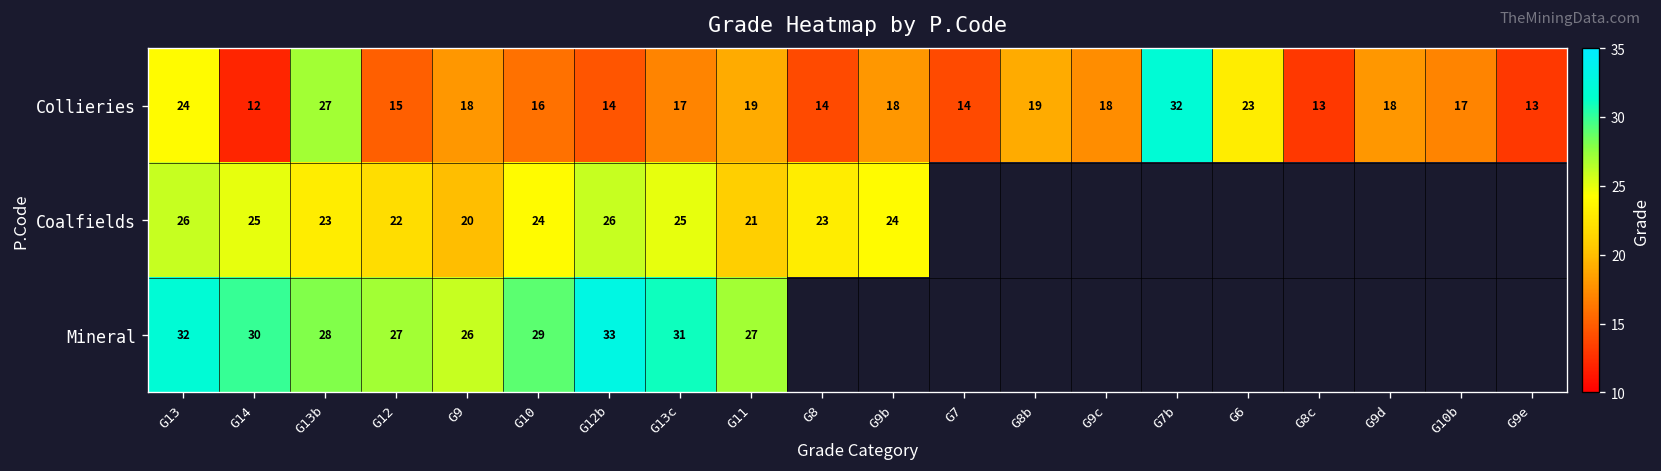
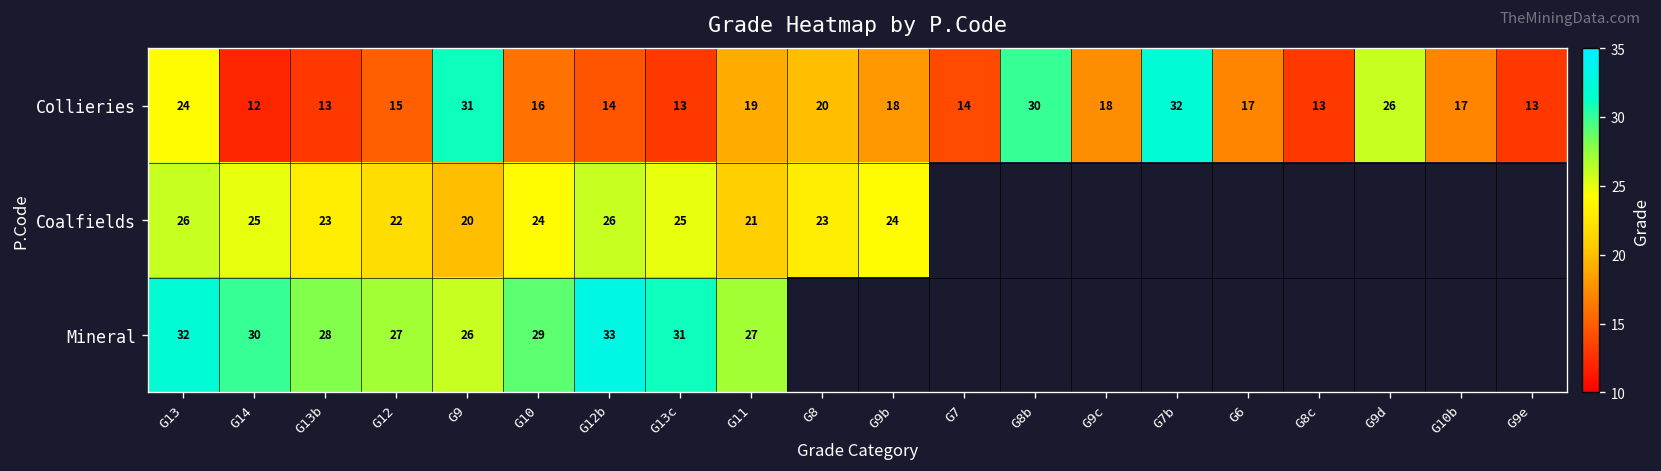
  {
    "Collieries": {
      "G13": 24,
      "G14": 12,
-     "G13b": 27,
+     "G13b": 13,
      "G12": 15,
-     "G9": 18,
+     "G9": 31,
      "G10": 16,
      "G12b": 14,
-     "G13c": 17,
+     "G13c": 13,
      "G11": 19,
-     "G8": 14,
+     "G8": 20,
      "G9b": 18,
      "G7": 14,
-     "G8b": 19,
+     "G8b": 30,
      "G9c": 18,
      "G7b": 32,
-     "G6": 23,
+     "G6": 17,
      "G8c": 13,
-     "G9d": 18,
+     "G9d": 26,
      "G10b": 17,
      "G9e": 13
    },
    "Coalfields": {
      "G13": 26,
      "G14": 25,
      "G13b": 23,
      "G12": 22,
      "G9": 20,
      "G10": 24,
      "G12b": 26,
      "G13c": 25,
      "G11": 21,
      "G8": 23,
      "G9b": 24
    },
    "Mineral": {
      "G13": 32,
      "G14": 30,
      "G13b": 28,
      "G12": 27,
      "G9": 26,
      "G10": 29,
      "G12b": 33,
      "G13c": 31,
      "G11": 27
    }
  }
